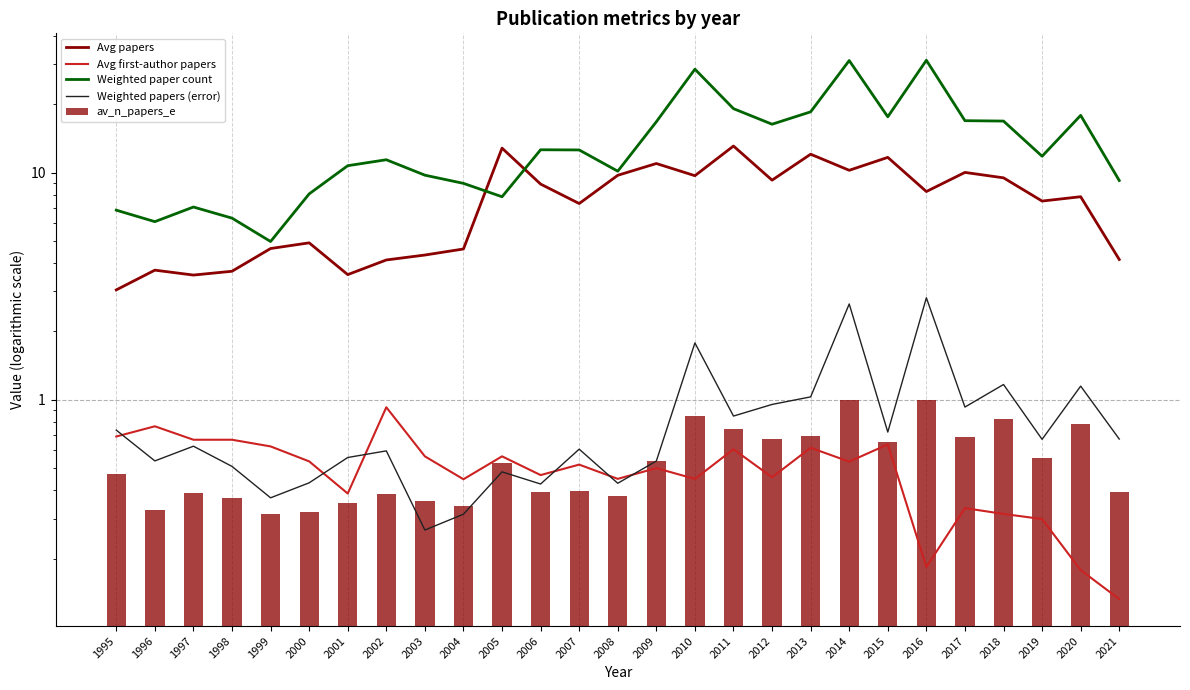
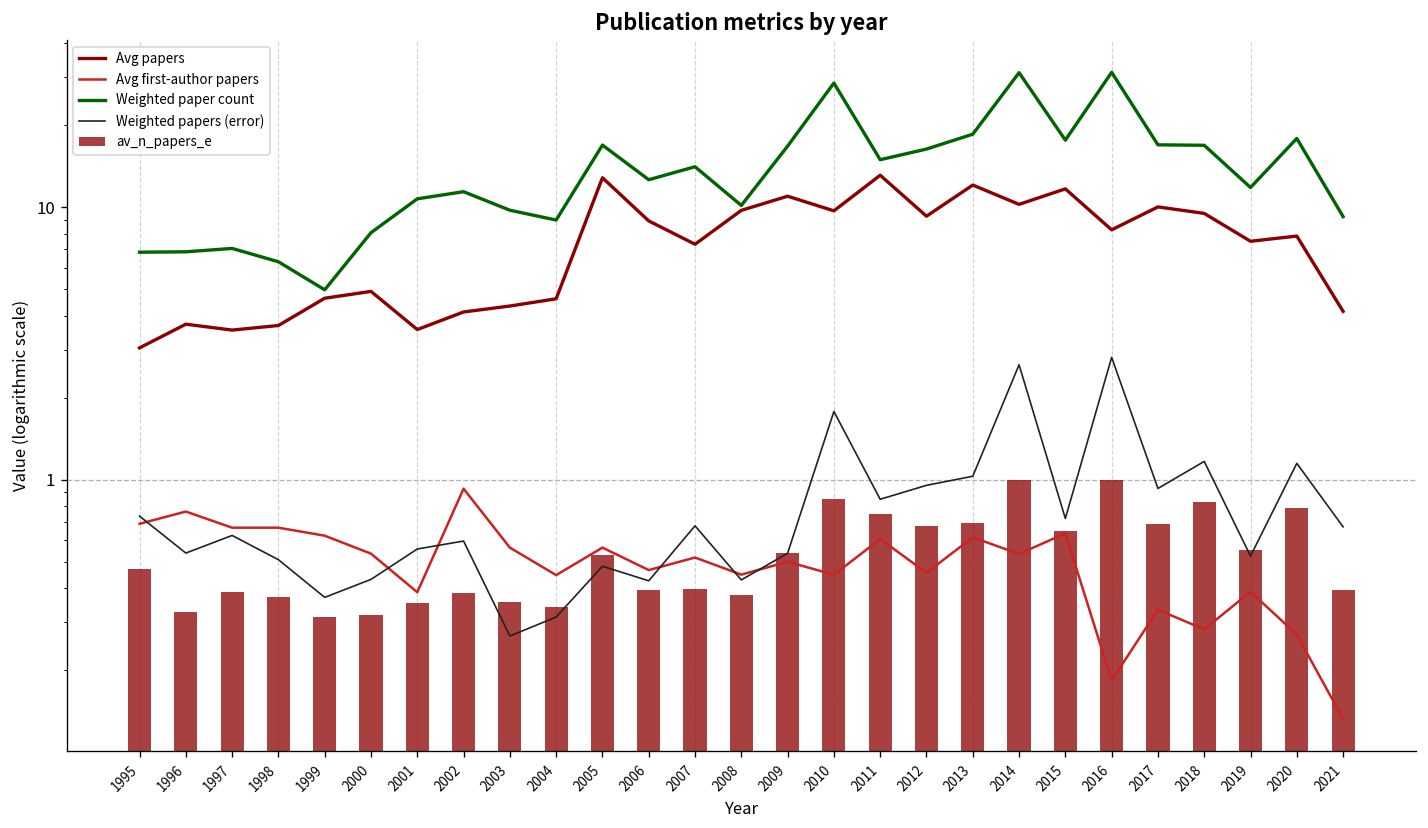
  {
    "Avg first-author papers": {
      "1995": 0.69,
      "1996": 0.76,
      "1997": 0.67,
      "1998": 0.67,
      "1999": 0.62,
      "2000": 0.54,
      "2001": 0.39,
      "2002": 0.93,
      "2003": 0.56,
      "2004": 0.45,
      "2005": 0.56,
      "2006": 0.47,
      "2007": 0.52,
      "2008": 0.45,
      "2009": 0.50,
      "2010": 0.45,
      "2011": 0.61,
      "2012": 0.46,
      "2013": 0.61,
      "2014": 0.53,
      "2015": 0.64,
      "2016": 0.18,
      "2017": 0.33,
-     "2018": 0.31,
-     "2019": 0.30,
-     "2020": 0.18,
+     "2018": 0.28,
+     "2019": 0.39,
+     "2020": 0.27,
      "2021": 0.13
    },
    "Weighted paper count": {
      "1995": 6.8,
-     "1996": 6.1,
+     "1996": 6.9,
      "1997": 7.1,
      "1998": 6.3,
      "1999": 5.0,
      "2000": 8.1,
      "2001": 11,
      "2002": 11,
      "2003": 9.7,
      "2004": 9.0,
-     "2005": 7.8,
+     "2005": 17,
      "2006": 13,
-     "2007": 13,
+     "2007": 14,
      "2008": 10,
      "2009": 17,
      "2010": 29,
-     "2011": 19,
+     "2011": 15,
      "2012": 16,
      "2013": 19,
      "2014": 31,
      "2015": 18,
      "2016": 31,
      "2017": 17,
      "2018": 17,
      "2019": 12,
      "2020": 18,
      "2021": 9.2
    },
    "Weighted papers (error)": {
      "1995": 0.73,
      "1996": 0.54,
      "1997": 0.62,
      "1998": 0.51,
      "1999": 0.37,
      "2000": 0.43,
      "2001": 0.56,
      "2002": 0.60,
      "2003": 0.27,
      "2004": 0.31,
      "2005": 0.48,
      "2006": 0.43,
-     "2007": 0.61,
+     "2007": 0.68,
      "2008": 0.43,
      "2009": 0.54,
      "2010": 1.8,
      "2011": 0.85,
      "2012": 0.95,
      "2013": 1.0,
      "2014": 2.6,
      "2015": 0.72,
      "2016": 2.8,
      "2017": 0.93,
      "2018": 1.2,
-     "2019": 0.67,
+     "2019": 0.52,
      "2020": 1.1,
      "2021": 0.67
    }
  }
